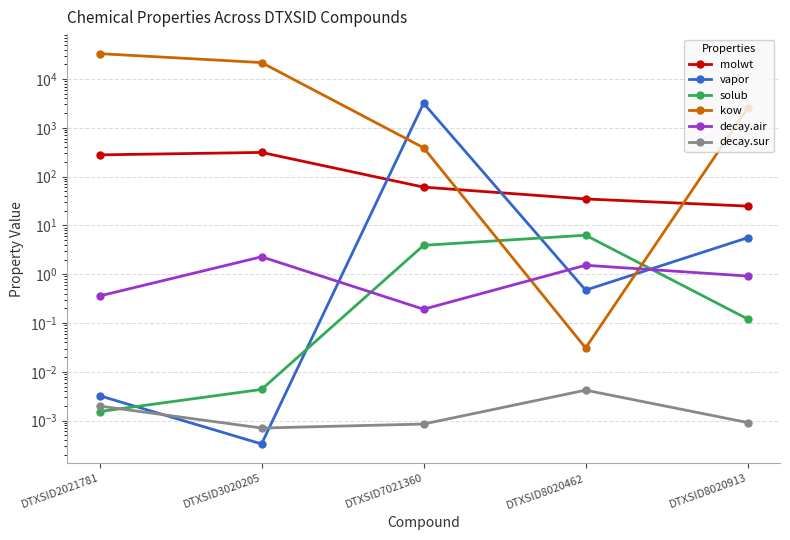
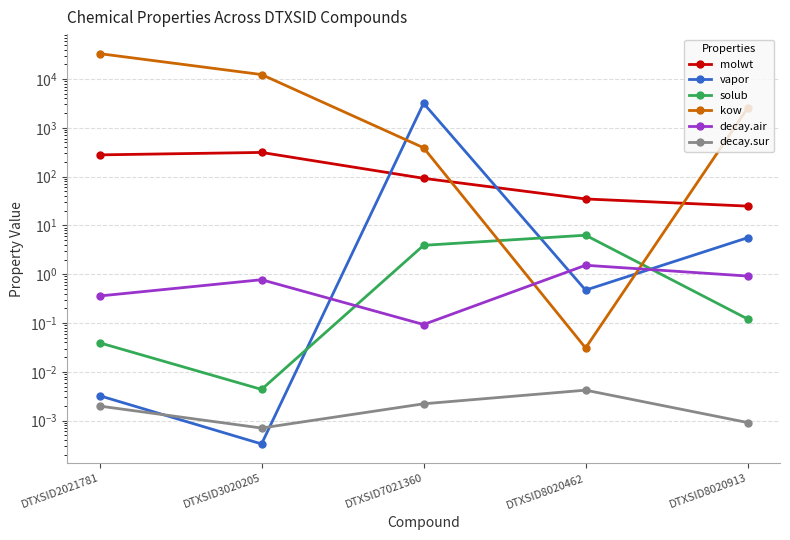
  {
    "molwt": {
      "DTXSID2021781": 300,
      "DTXSID3020205": 300,
-     "DTXSID7021360": 60,
+     "DTXSID7021360": 90,
      "DTXSID8020462": 30,
      "DTXSID8020913": 20
    },
    "vapor": {
      "DTXSID2021781": 0.003,
      "DTXSID3020205": 0.0003,
      "DTXSID7021360": 3000,
      "DTXSID8020462": 0.5,
      "DTXSID8020913": 6
    },
    "solub": {
-     "DTXSID2021781": 0.0015,
+     "DTXSID2021781": 0.04,
      "DTXSID3020205": 0.004,
      "DTXSID7021360": 4,
      "DTXSID8020462": 6,
      "DTXSID8020913": 0.12
    },
    "kow": {
      "DTXSID2021781": 30000,
-     "DTXSID3020205": 20000,
+     "DTXSID3020205": 12000,
      "DTXSID7021360": 400,
      "DTXSID8020462": 0.03
    },
    "decay.air": {
      "DTXSID2021781": 0.4,
-     "DTXSID3020205": 2,
-     "DTXSID7021360": 0.19,
+     "DTXSID3020205": 0.8,
+     "DTXSID7021360": 0.09,
      "DTXSID8020462": 1.5,
      "DTXSID8020913": 0.9
    },
    "decay.sur": {
      "DTXSID2021781": 0.0020,
      "DTXSID3020205": 0.0007,
-     "DTXSID7021360": 0.0009,
+     "DTXSID7021360": 0.002,
      "DTXSID8020462": 0.004,
      "DTXSID8020913": 0.0009
    }
  }
